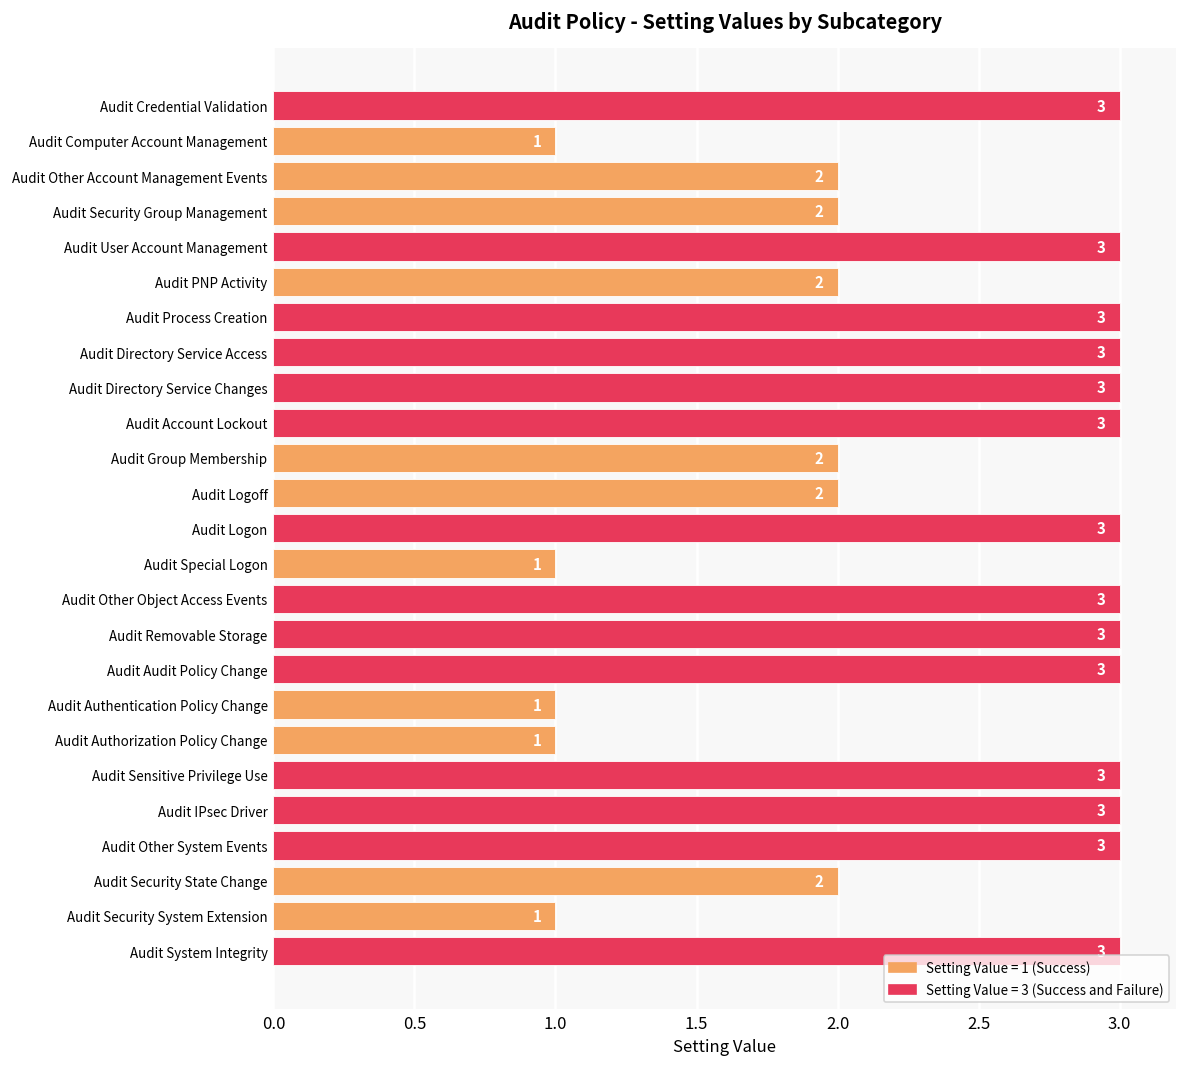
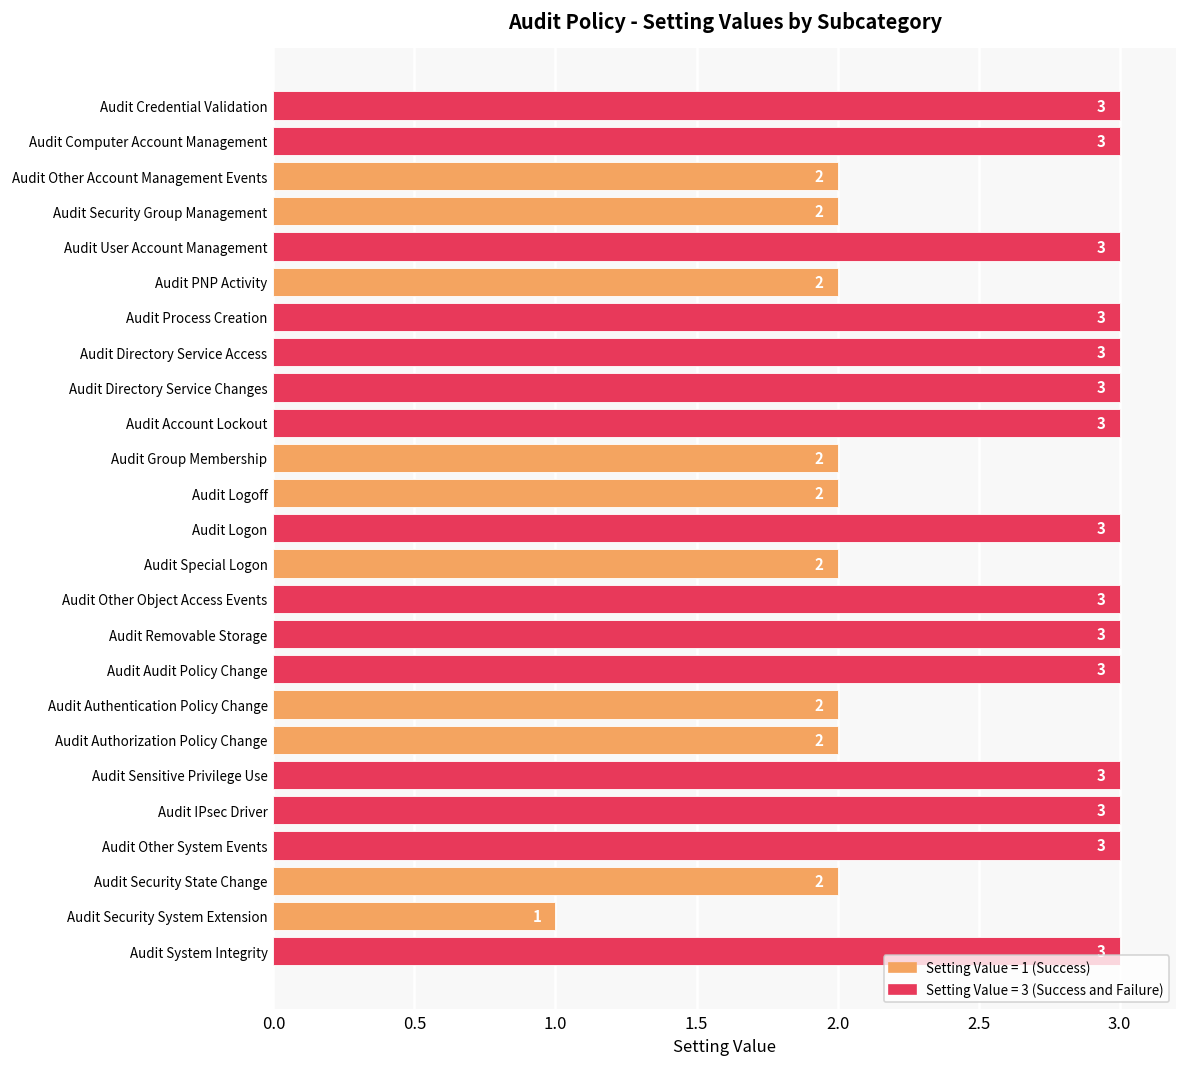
  {
    "Audit Credential Validation": 3,
-   "Audit Computer Account Management": 1,
+   "Audit Computer Account Management": 3,
    "Audit Other Account Management Events": 2,
    "Audit Security Group Management": 2,
    "Audit User Account Management": 3,
    "Audit PNP Activity": 2,
    "Audit Process Creation": 3,
    "Audit Directory Service Access": 3,
    "Audit Directory Service Changes": 3,
    "Audit Account Lockout": 3,
    "Audit Group Membership": 2,
    "Audit Logoff": 2,
    "Audit Logon": 3,
-   "Audit Special Logon": 1,
+   "Audit Special Logon": 2,
    "Audit Other Object Access Events": 3,
    "Audit Removable Storage": 3,
    "Audit Audit Policy Change": 3,
-   "Audit Authentication Policy Change": 1,
-   "Audit Authorization Policy Change": 1,
+   "Audit Authentication Policy Change": 2,
+   "Audit Authorization Policy Change": 2,
    "Audit Sensitive Privilege Use": 3,
    "Audit IPsec Driver": 3,
    "Audit Other System Events": 3,
    "Audit Security State Change": 2,
    "Audit Security System Extension": 1
  }
